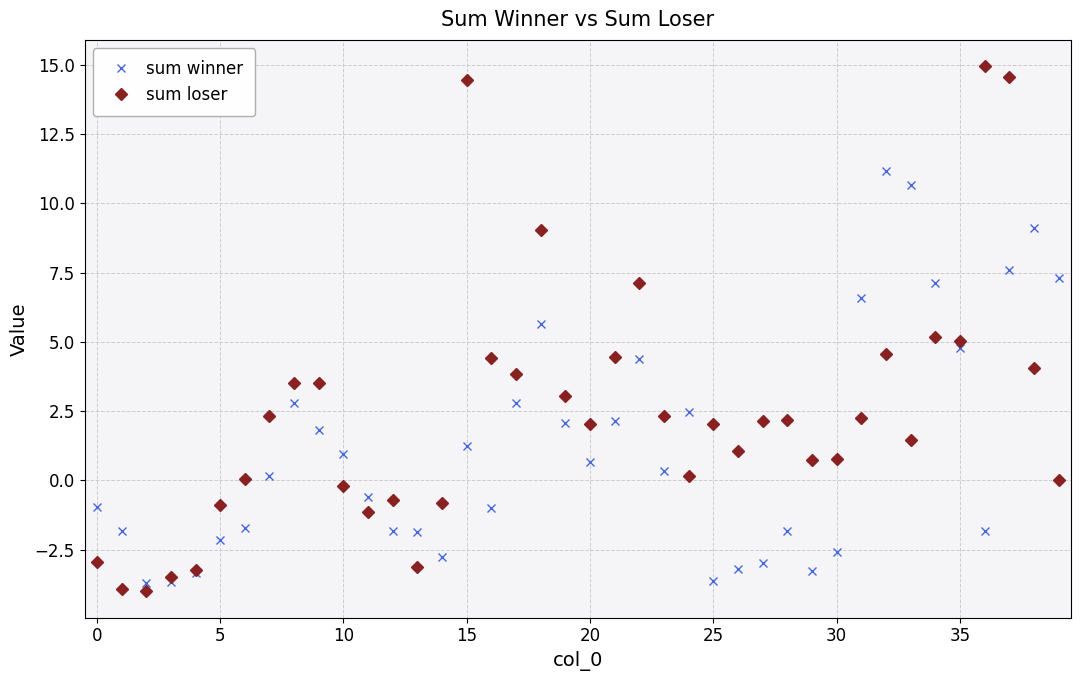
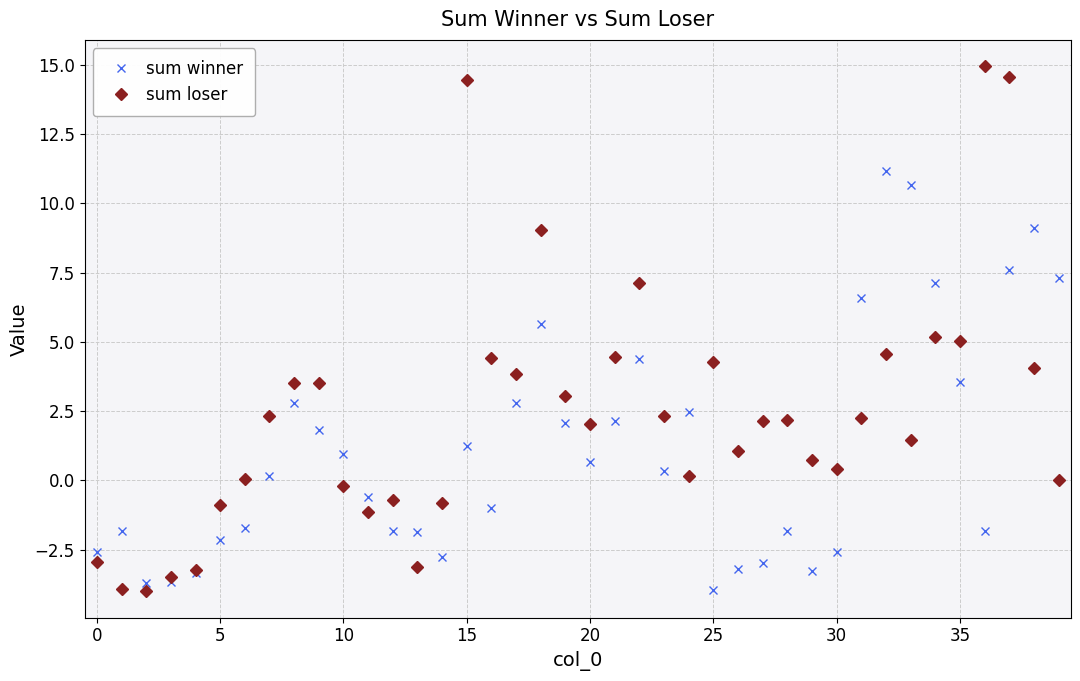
  {
    "sum winner": {
-     "0": -1.0,
+     "0": -2.6,
      "5": -2.2,
      "10": 1.0,
      "15": 1.2,
      "20": 0.7,
-     "25": -3.6,
+     "25": -4.0,
      "30": -2.6,
-     "35": 4.8
+     "35": 3.5
    },
    "sum loser": {
      "0": -2.9,
      "5": -0.9,
      "10": -0.2,
      "15": 14.5,
      "20": 2.0,
-     "25": 2.0,
-     "30": 0.8,
+     "25": 4.3,
+     "30": 0.4,
      "35": 5.0
    }
  }
